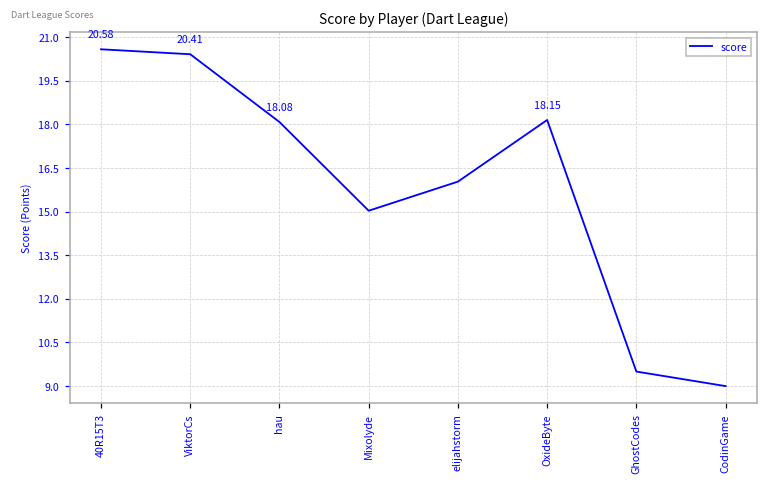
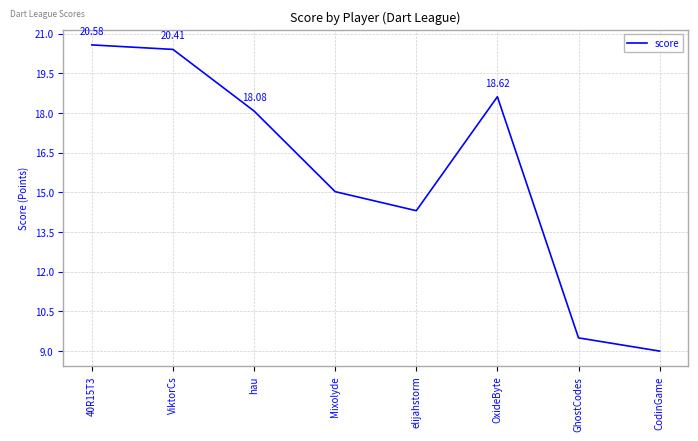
  {
    "40R15T3": 20.58,
    "ViktorCs": 20.41,
    "hau": 18.08,
-   "elijahstorm": 16.0,
-   "OxideByte": 18.15
+   "elijahstorm": 14.3,
+   "OxideByte": 18.62
  }
